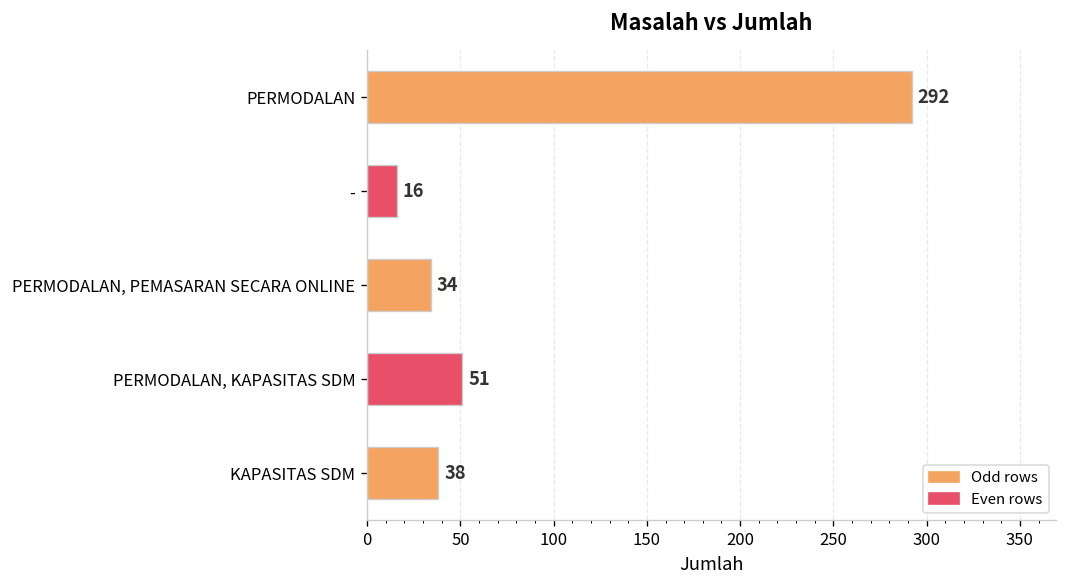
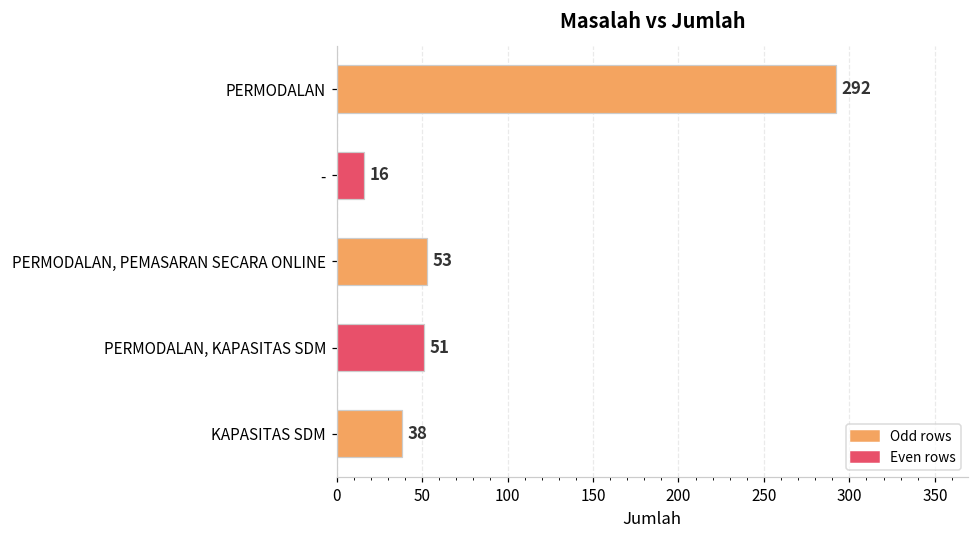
  {
    "PERMODALAN": 292,
    "-": 16,
-   "PERMODALAN, PEMASARAN SECARA ONLINE": 34,
+   "PERMODALAN, PEMASARAN SECARA ONLINE": 53,
    "PERMODALAN, KAPASITAS SDM": 51,
    "KAPASITAS SDM": 38
  }
